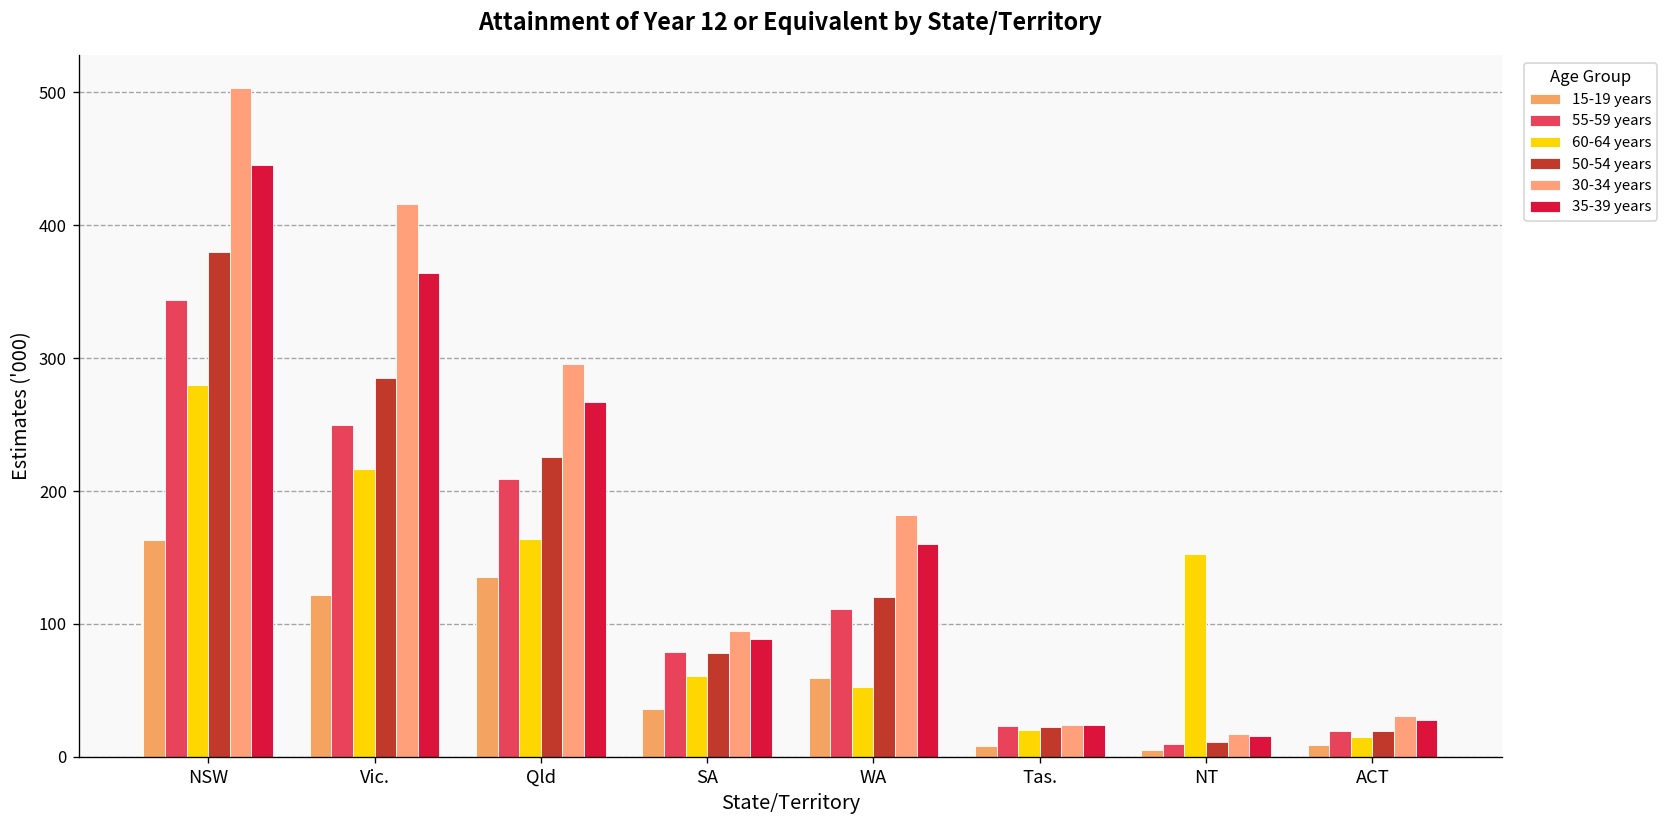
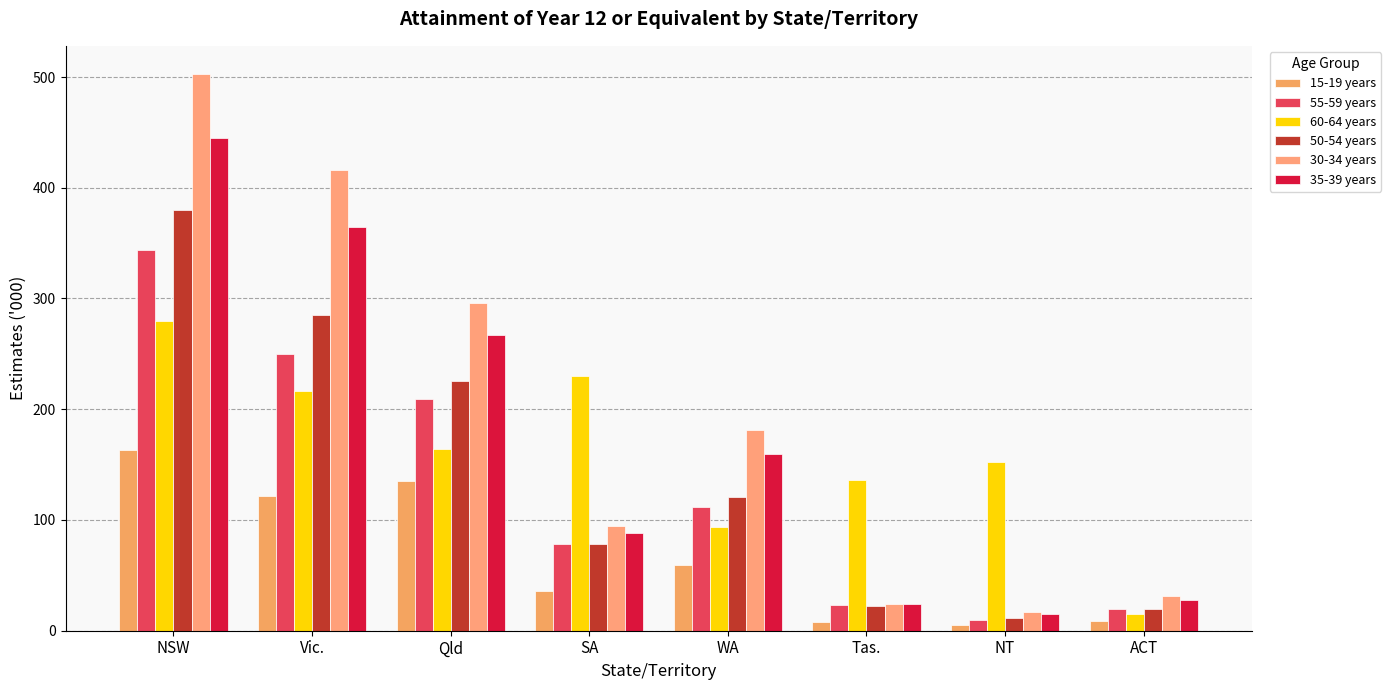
  {
    "60-64 years": {
      "NSW": 280,
      "Vic.": 216,
      "Qld": 164,
-     "SA": 61,
-     "WA": 52,
-     "Tas.": 20,
+     "SA": 230,
+     "WA": 94,
+     "Tas.": 136,
      "NT": 153,
      "ACT": 15
    }
  }
